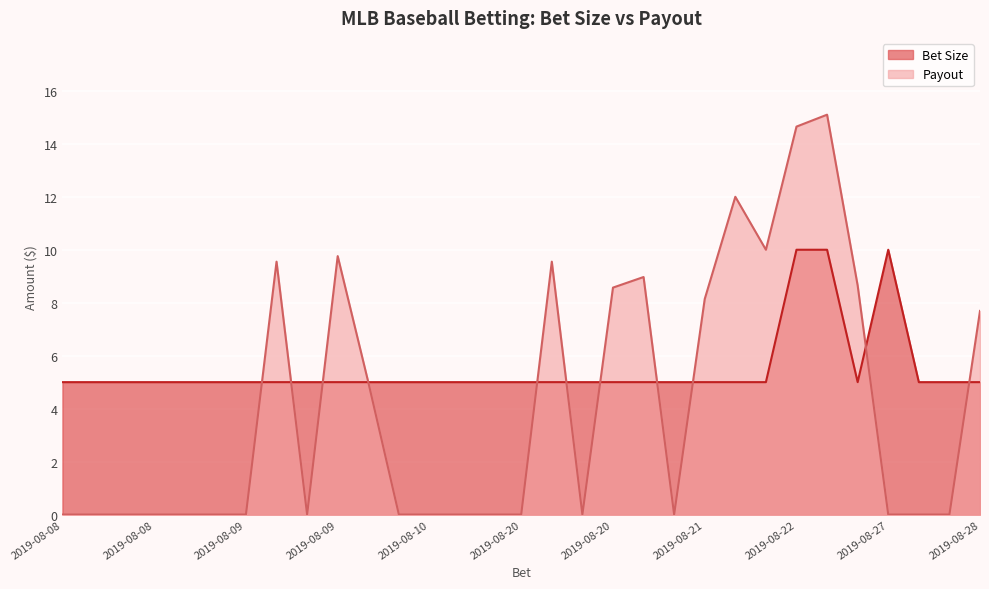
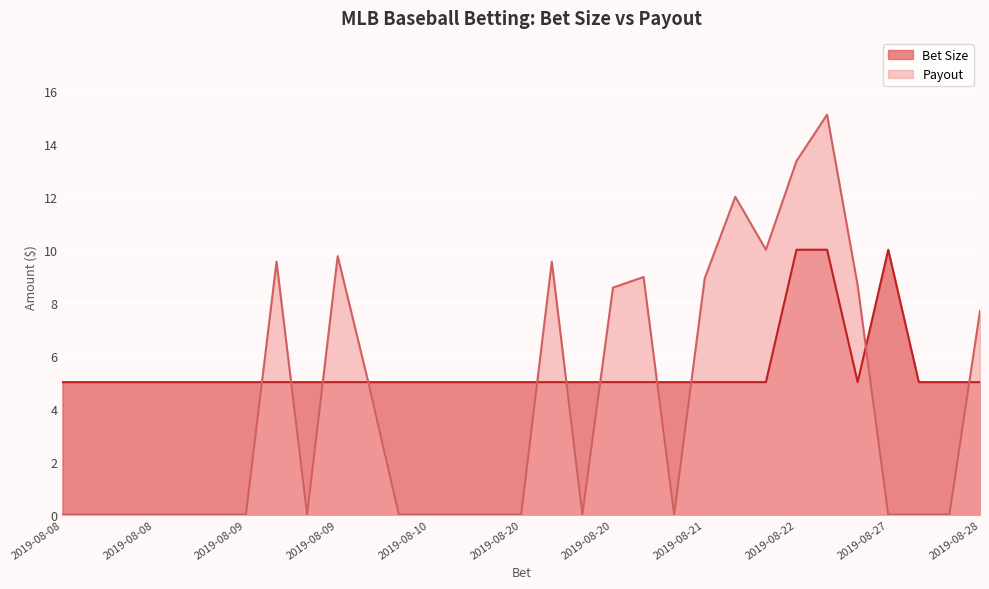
  {
    "Bet Size": {
      "2019-08-10": 5.0,
      "2019-08-21": 5.0,
      "2019-08-22": 10.0,
      "2019-08-27": 10.0,
      "2019-08-28": 5.0
    },
    "Payout": {
      "2019-08-10": 0.0,
-     "2019-08-21": 8.1,
-     "2019-08-22": 14.7,
+     "2019-08-21": 8.9,
+     "2019-08-22": 13.4,
      "2019-08-27": 0.0,
      "2019-08-28": 7.7
    }
  }
